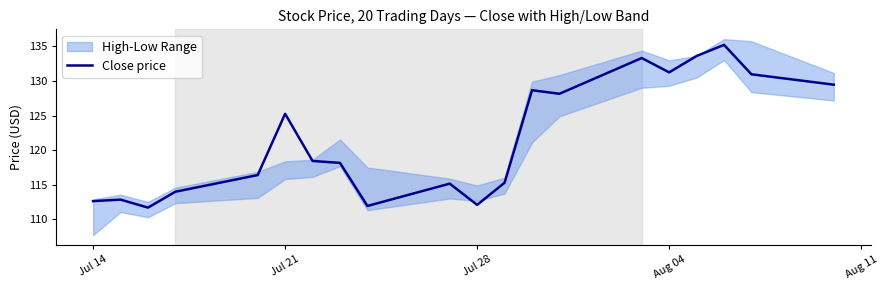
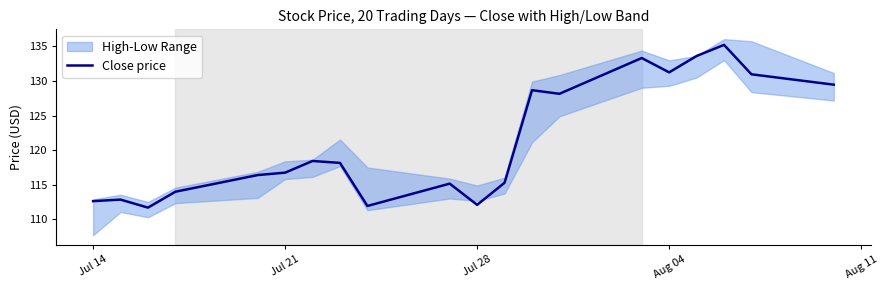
  {
    "Close price": {
-     "Jul 21": 125,
+     "Jul 21": 117,
      "Jul 28": 112,
      "Aug 04": 131
    }
  }
